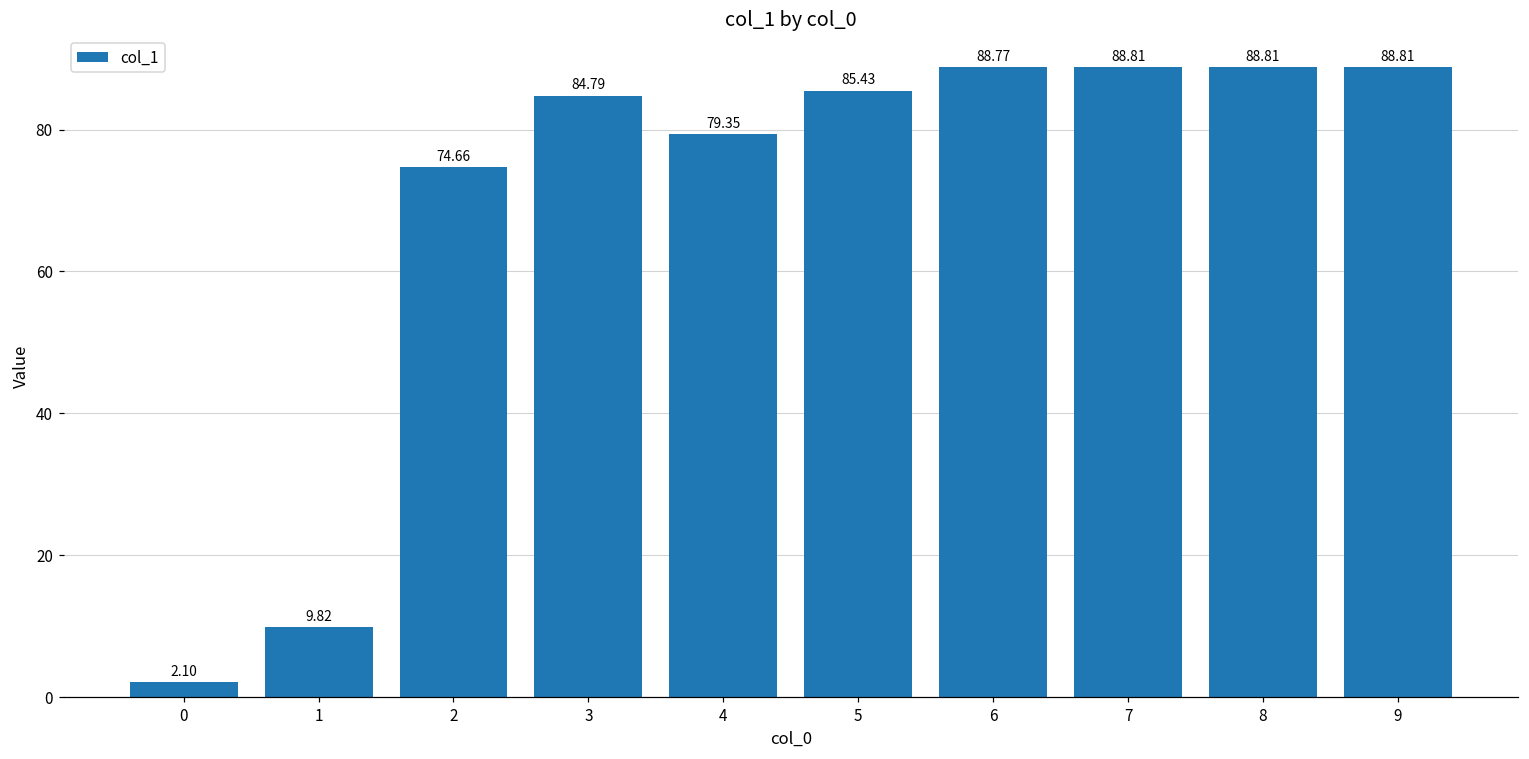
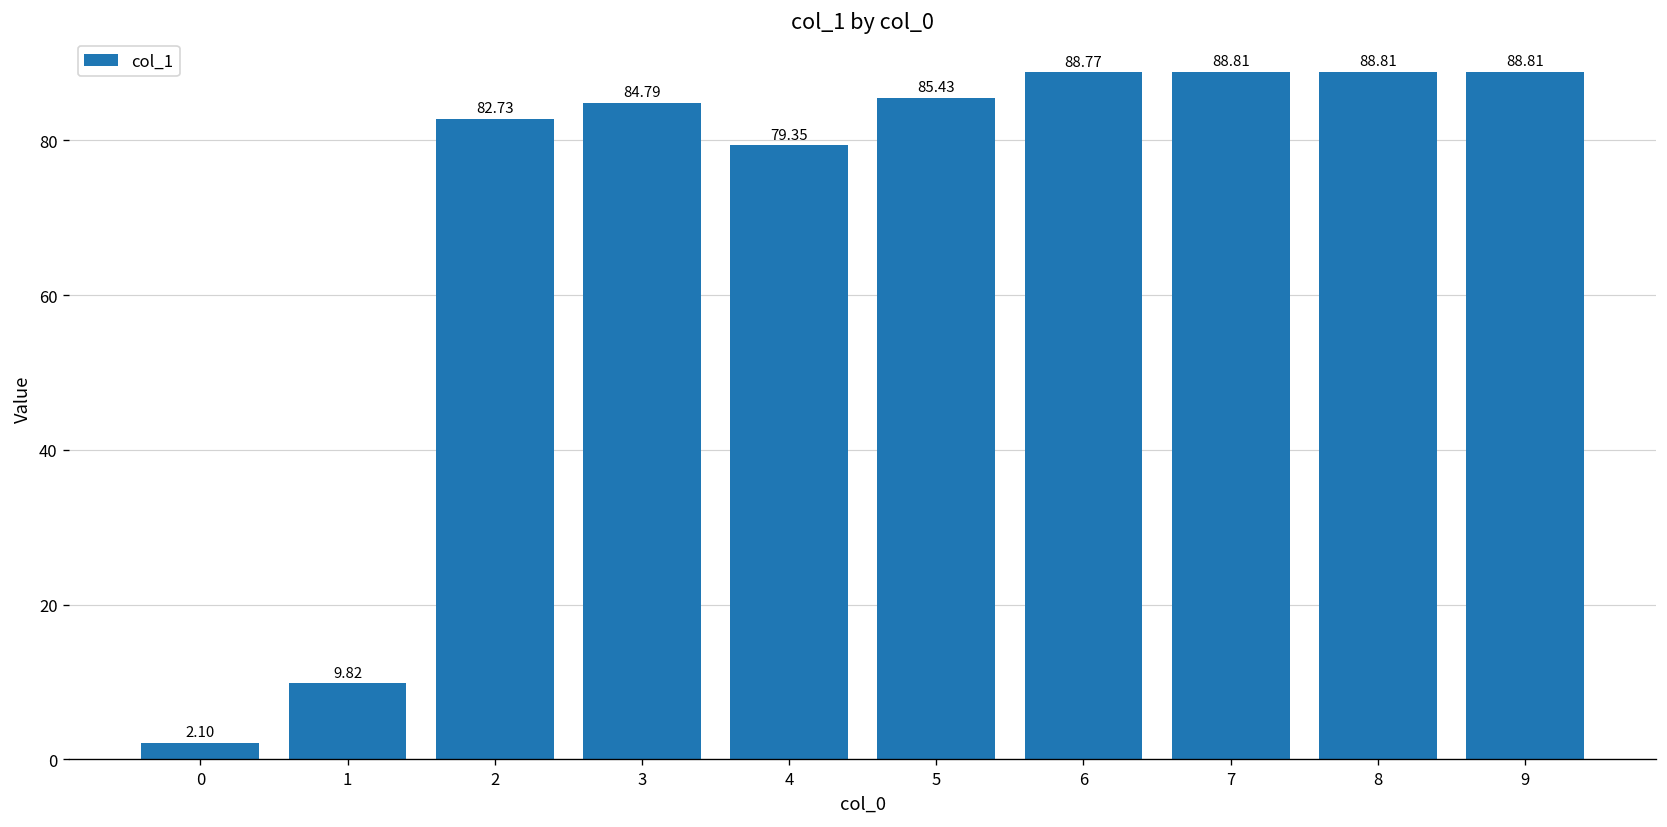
  {
    "0": 2.10,
    "1": 9.82,
-   "2": 74.66,
+   "2": 82.73,
    "3": 84.79,
    "4": 79.35,
    "5": 85.43,
    "6": 88.77,
    "7": 88.81,
    "8": 88.81,
    "9": 88.81
  }
